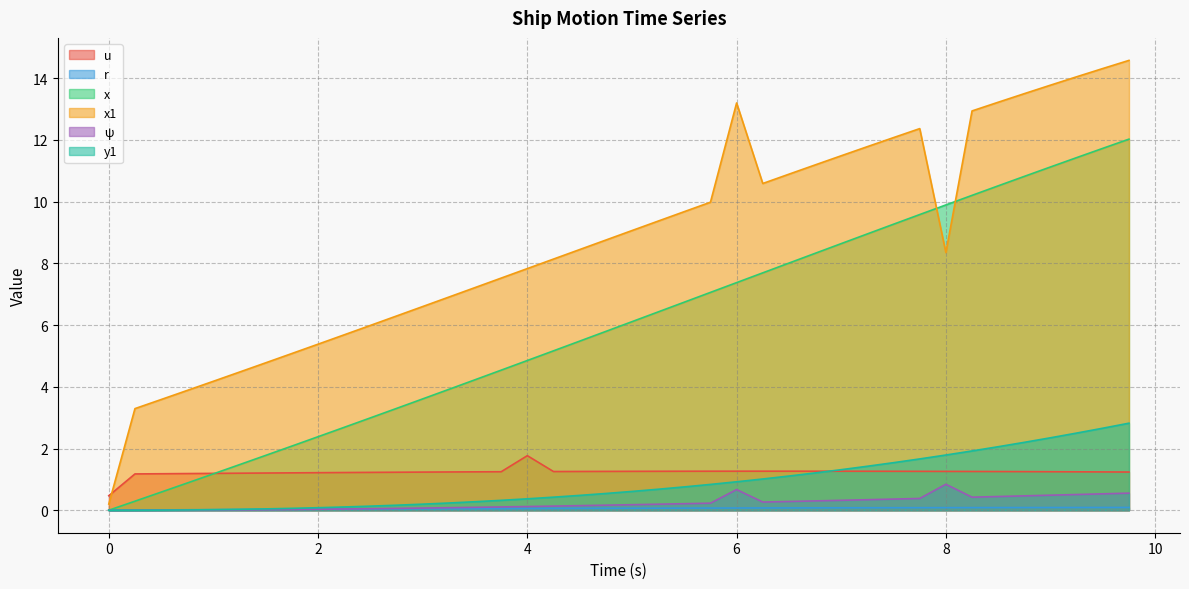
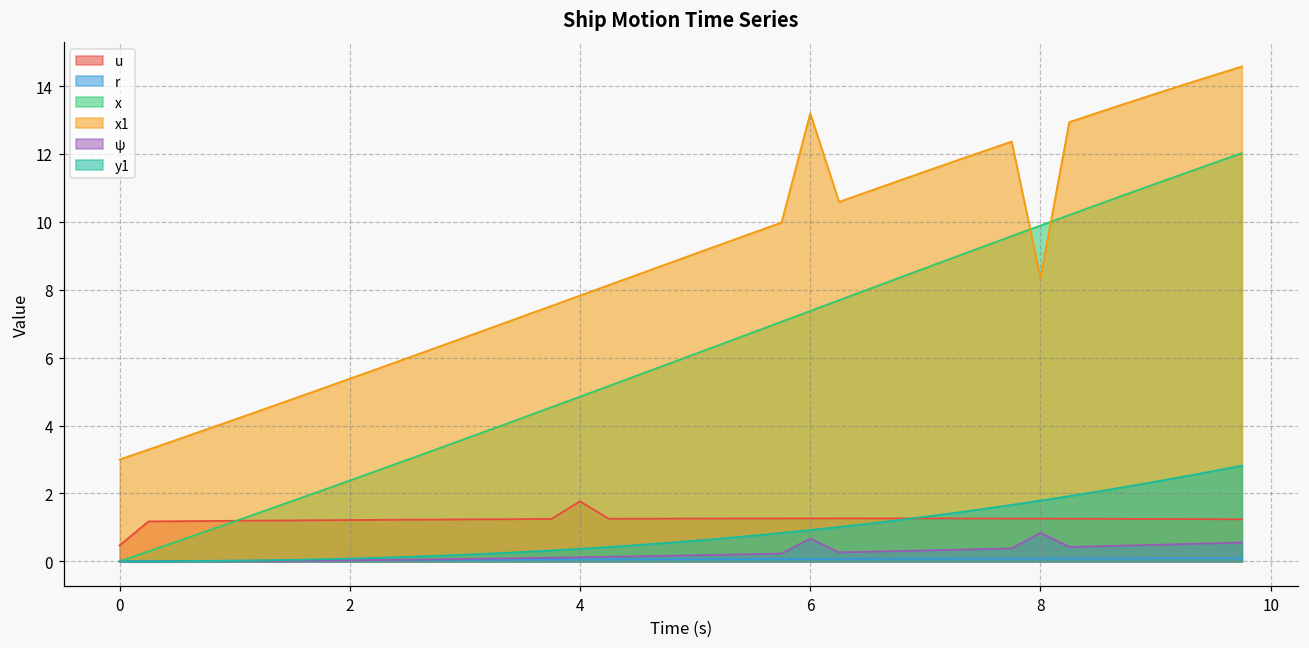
  {
    "u": {
      "0": 0.5,
      "2": 1.2,
      "4": 1.8,
      "6": 1.3,
      "8": 1.3
    },
    "r": {
      "6": 0.1,
      "8": 0.1
    },
    "x1": {
-     "0": 0.2,
+     "0": 3.0,
      "2": 5.4,
      "4": 7.8,
      "6": 13.2,
      "8": 8.3
    },
    "ψ": {
      "6": 0.7,
      "8": 0.8
    }
  }
